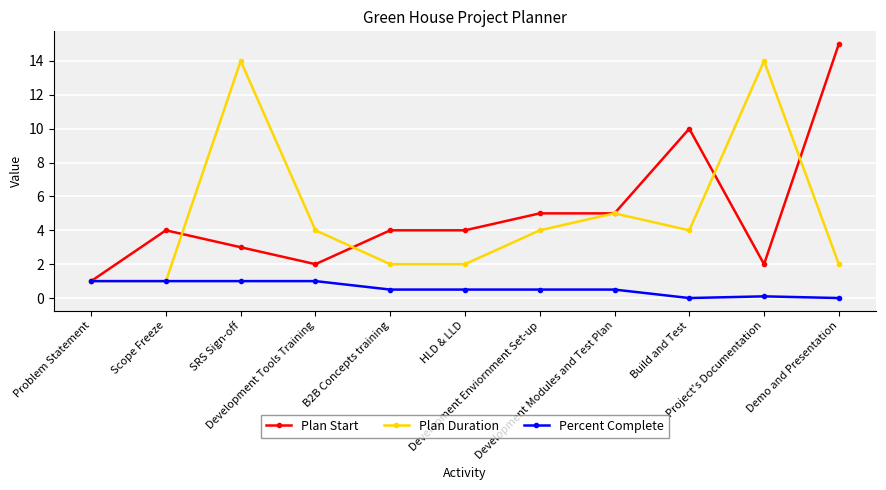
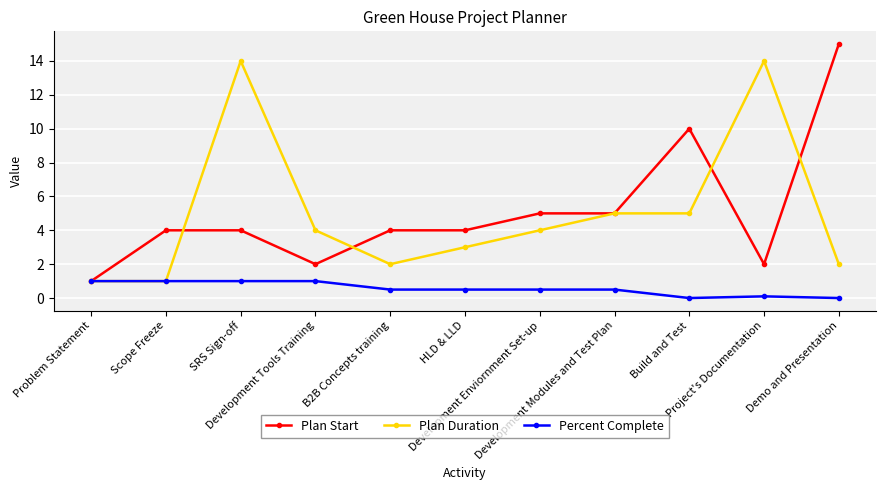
  {
    "Plan Start": {
      "Scope Freeze": 4,
-     "SRS Sign-off": 3,
+     "SRS Sign-off": 4,
      "Development Tools Training": 2,
      "B2B Concepts training": 4,
      "HLD & LLD": 4,
      "Development Enviornment Set-up": 5,
      "Build and Test": 10,
      "Project's Documentation": 2,
      "Demo and Presentation": 15
    },
    "Plan Duration": {
      "SRS Sign-off": 14,
      "Development Tools Training": 4,
      "B2B Concepts training": 2,
-     "HLD & LLD": 2,
+     "HLD & LLD": 3,
      "Development Enviornment Set-up": 4,
-     "Build and Test": 4,
+     "Build and Test": 5,
      "Project's Documentation": 14,
      "Demo and Presentation": 2
    },
    "Percent Complete": {
      "SRS Sign-off": 1,
      "Development Tools Training": 1,
      "B2B Concepts training": 0.5,
      "HLD & LLD": 0.5,
      "Development Enviornment Set-up": 0.5,
      "Development Modules and Test Plan": 0.5,
      "Build and Test": 0,
      "Project's Documentation": 0,
      "Demo and Presentation": 0
    }
  }
